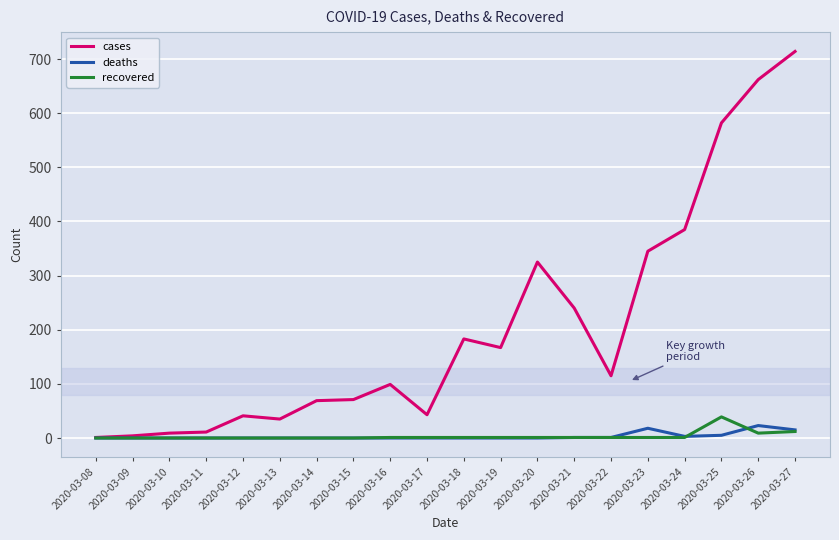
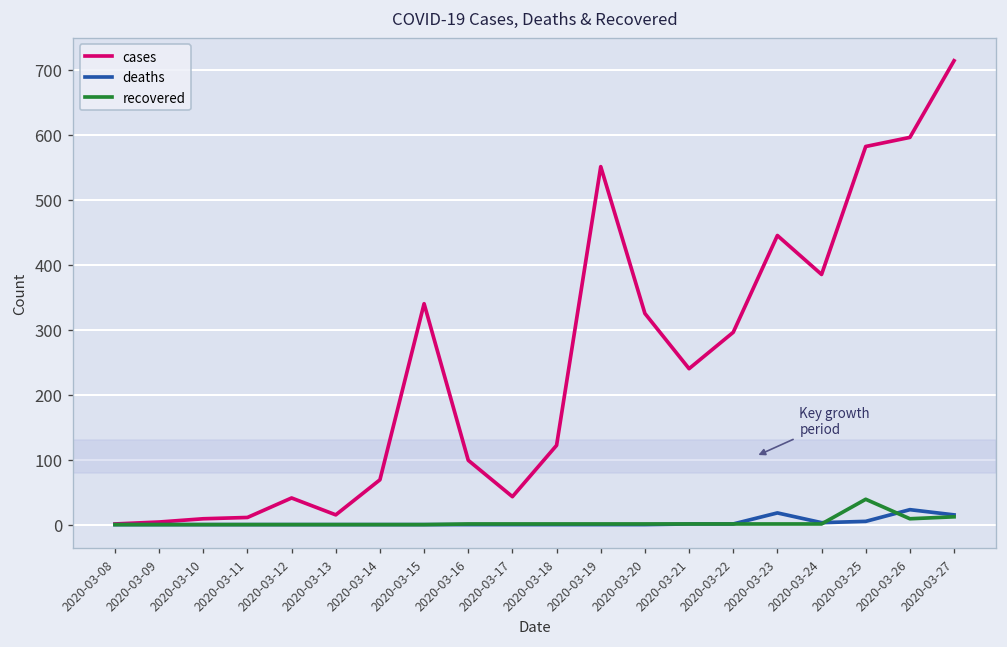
  {
    "cases": {
      "2020-03-10": 10,
      "2020-03-11": 10,
      "2020-03-12": 40,
-     "2020-03-13": 40,
+     "2020-03-13": 20,
      "2020-03-14": 70,
-     "2020-03-15": 70,
+     "2020-03-15": 340,
      "2020-03-16": 100,
      "2020-03-17": 40,
-     "2020-03-18": 180,
-     "2020-03-19": 170,
+     "2020-03-18": 120,
+     "2020-03-19": 550,
      "2020-03-20": 330,
      "2020-03-21": 240,
-     "2020-03-22": 120,
-     "2020-03-23": 350,
+     "2020-03-22": 300,
+     "2020-03-23": 450,
      "2020-03-24": 390,
      "2020-03-25": 580,
-     "2020-03-26": 660,
+     "2020-03-26": 600,
      "2020-03-27": 710
    },
    "deaths": {
      "2020-03-23": 20,
      "2020-03-25": 10,
      "2020-03-26": 20
    },
    "recovered": {
      "2020-03-23": 0,
      "2020-03-25": 40,
      "2020-03-26": 10
    }
  }
